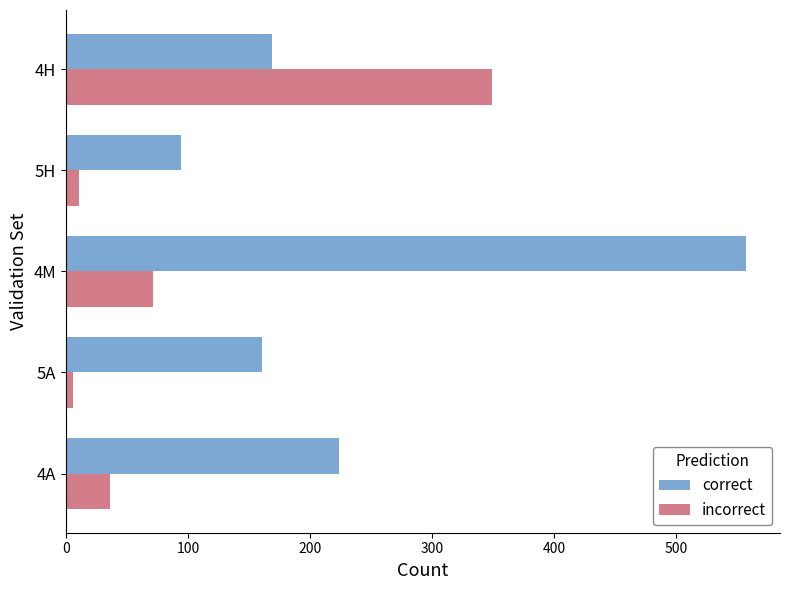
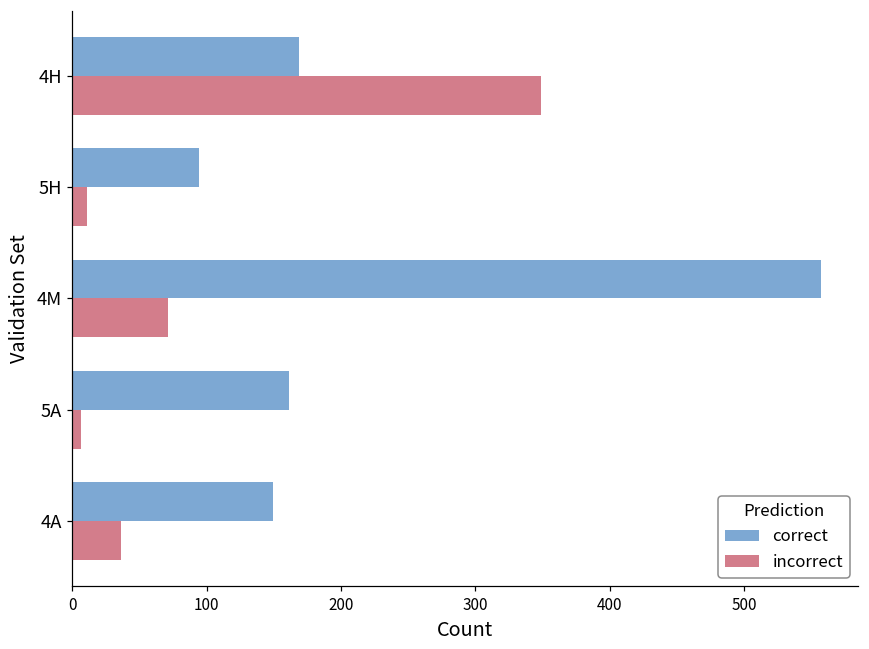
  {
    "correct": {
      "4H": 169,
      "5H": 94,
      "4M": 557,
      "5A": 161,
-     "4A": 224
+     "4A": 149
    },
    "incorrect": {
      "4H": 349,
      "5H": 11,
      "4M": 71,
      "5A": 6,
      "4A": 36
    }
  }
